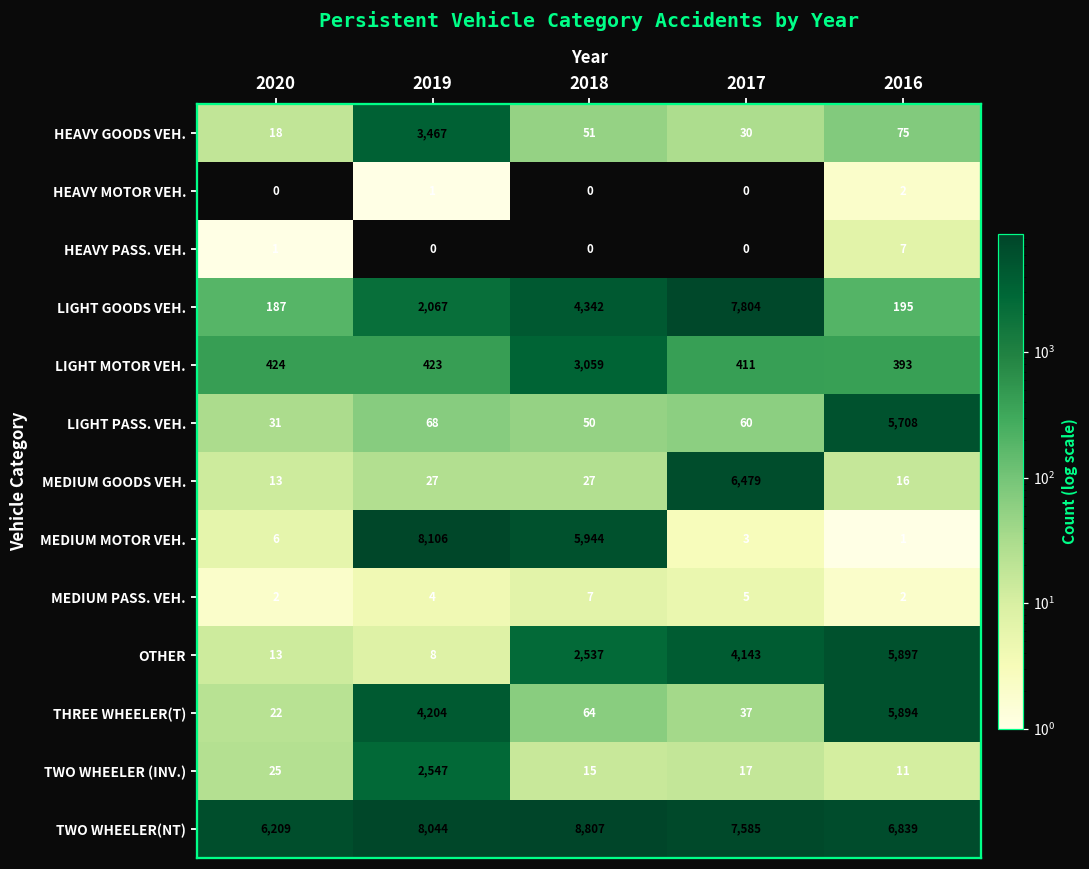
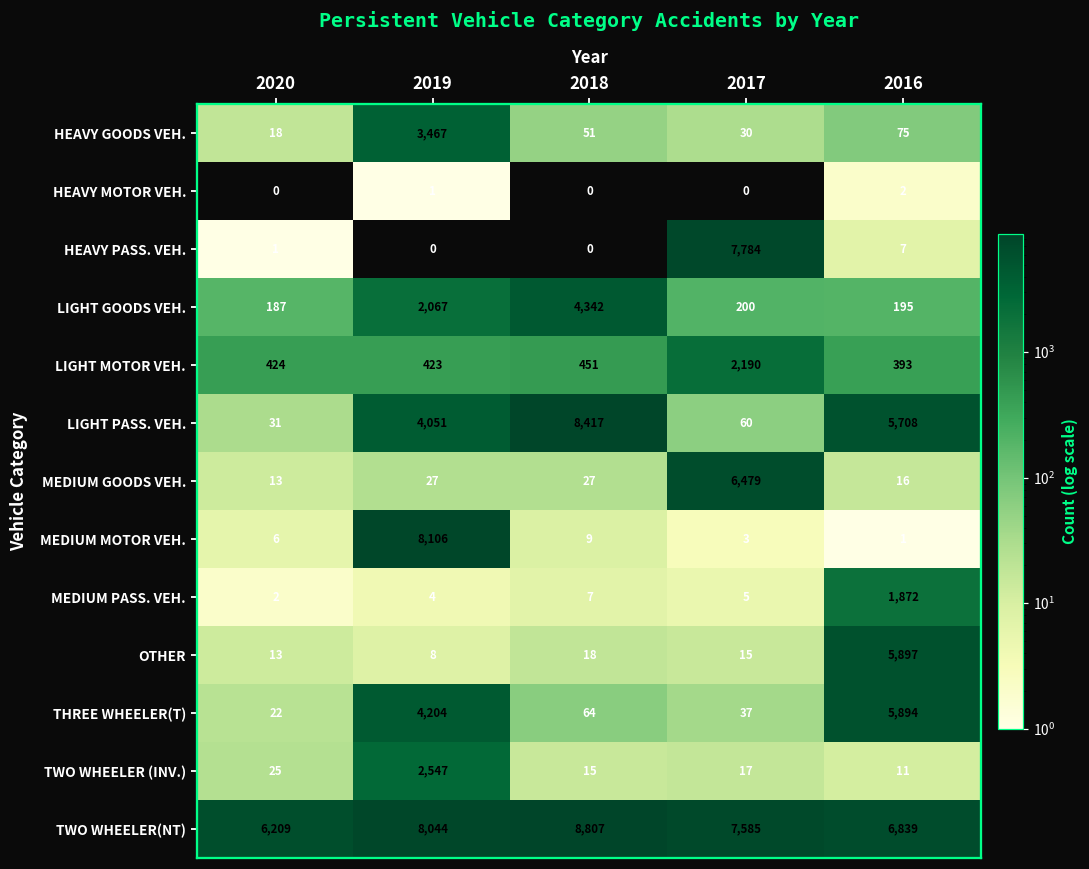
  {
    "HEAVY GOODS VEH.": {
      "2020": "18",
      "2019": "3,467",
      "2018": "51",
      "2017": "30",
      "2016": "75"
    },
    "HEAVY MOTOR VEH.": {
      "2020": "0",
      "2018": "0",
      "2017": "0",
      "2016": "2"
    },
    "HEAVY PASS. VEH.": {
      "2019": "0",
      "2018": "0",
-     "2017": "0",
+     "2017": "7,784",
      "2016": "7"
    },
    "LIGHT GOODS VEH.": {
      "2020": "187",
      "2019": "2,067",
      "2018": "4,342",
-     "2017": "7,804",
+     "2017": "200",
      "2016": "195"
    },
    "LIGHT MOTOR VEH.": {
      "2020": "424",
      "2019": "423",
-     "2018": "3,059",
-     "2017": "411",
+     "2018": "451",
+     "2017": "2,190",
      "2016": "393"
    },
    "LIGHT PASS. VEH.": {
      "2020": "31",
-     "2019": "68",
-     "2018": "50",
+     "2019": "4,051",
+     "2018": "8,417",
      "2017": "60",
      "2016": "5,708"
    },
    "MEDIUM GOODS VEH.": {
      "2020": "13",
      "2019": "27",
      "2018": "27",
      "2017": "6,479",
      "2016": "16"
    },
    "MEDIUM MOTOR VEH.": {
      "2020": "6",
      "2019": "8,106",
-     "2018": "5,944",
+     "2018": "9",
      "2017": "3"
    },
    "MEDIUM PASS. VEH.": {
      "2020": "2",
      "2019": "4",
      "2018": "7",
      "2017": "5",
-     "2016": "2"
+     "2016": "1,872"
    },
    "OTHER": {
      "2020": "13",
      "2019": "8",
-     "2018": "2,537",
-     "2017": "4,143",
+     "2018": "18",
+     "2017": "15",
      "2016": "5,897"
    },
    "THREE WHEELER(T)": {
      "2020": "22",
      "2019": "4,204",
      "2018": "64",
      "2017": "37",
      "2016": "5,894"
    },
    "TWO WHEELER (INV.)": {
      "2020": "25",
      "2019": "2,547",
      "2018": "15",
      "2017": "17",
      "2016": "11"
    },
    "TWO WHEELER(NT)": {
      "2020": "6,209",
      "2019": "8,044",
      "2018": "8,807",
      "2017": "7,585",
      "2016": "6,839"
    }
  }
